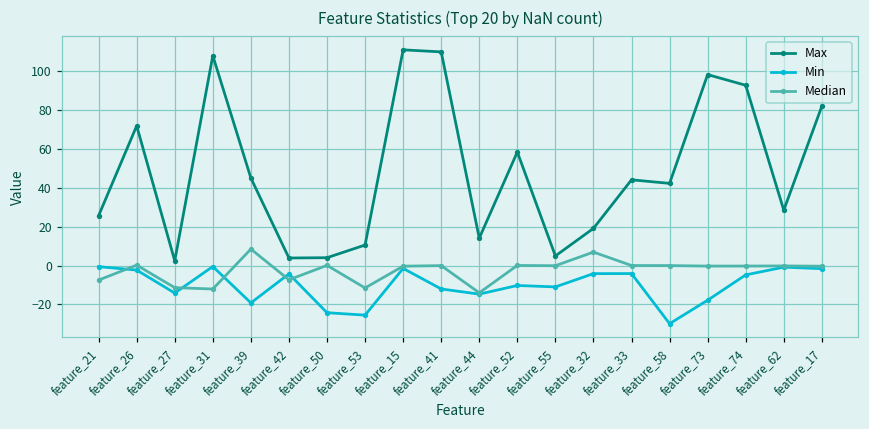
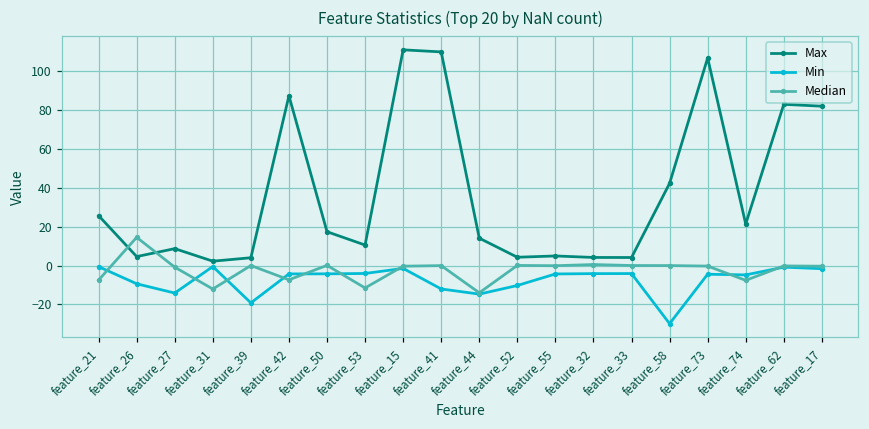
  {
    "Max": {
      "feature_21": 26,
-     "feature_26": 72,
-     "feature_27": 2,
-     "feature_31": 108,
-     "feature_39": 45,
-     "feature_42": 4,
-     "feature_50": 4,
+     "feature_26": 5,
+     "feature_27": 9,
+     "feature_31": 2,
+     "feature_39": 4,
+     "feature_42": 87,
+     "feature_50": 17,
      "feature_53": 11,
      "feature_15": 111,
      "feature_41": 110,
      "feature_44": 14,
-     "feature_52": 58,
+     "feature_52": 4,
      "feature_55": 5,
-     "feature_32": 19,
-     "feature_33": 44,
+     "feature_32": 4,
+     "feature_33": 4,
      "feature_58": 42,
-     "feature_73": 98,
-     "feature_74": 93,
-     "feature_62": 29,
+     "feature_73": 107,
+     "feature_74": 21,
+     "feature_62": 83,
      "feature_17": 82
    },
    "Min": {
      "feature_21": -1,
-     "feature_26": -2,
+     "feature_26": -9,
      "feature_27": -14,
      "feature_31": -1,
      "feature_39": -19,
      "feature_42": -4,
-     "feature_50": -24,
-     "feature_53": -26,
+     "feature_50": -4,
+     "feature_53": -4,
      "feature_41": -12,
      "feature_52": -10,
-     "feature_55": -11,
+     "feature_55": -4,
      "feature_32": -4,
      "feature_33": -4,
      "feature_58": -30,
-     "feature_73": -18,
+     "feature_73": -4,
      "feature_74": -5
    },
    "Median": {
      "feature_21": -7,
-     "feature_26": 0,
-     "feature_27": -11,
+     "feature_26": 15,
+     "feature_27": -1,
      "feature_31": -12,
-     "feature_39": 8,
+     "feature_39": 0,
      "feature_42": -7,
      "feature_50": 0,
      "feature_53": -12,
      "feature_41": 0,
      "feature_52": 0,
      "feature_55": 0,
-     "feature_32": 7,
+     "feature_32": 1,
      "feature_33": 0,
      "feature_58": 0,
      "feature_73": 0,
-     "feature_74": 0
+     "feature_74": -8
    }
  }
